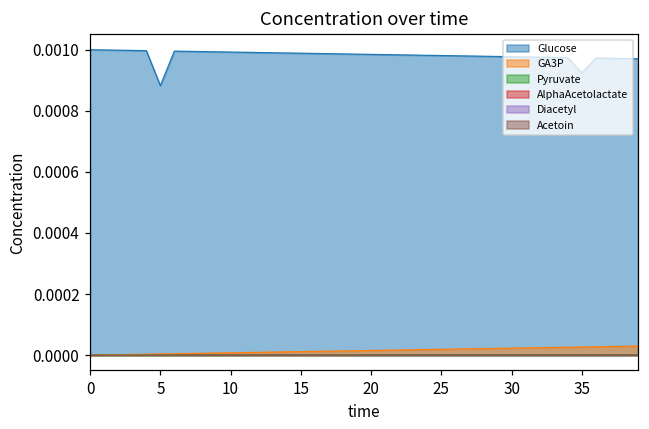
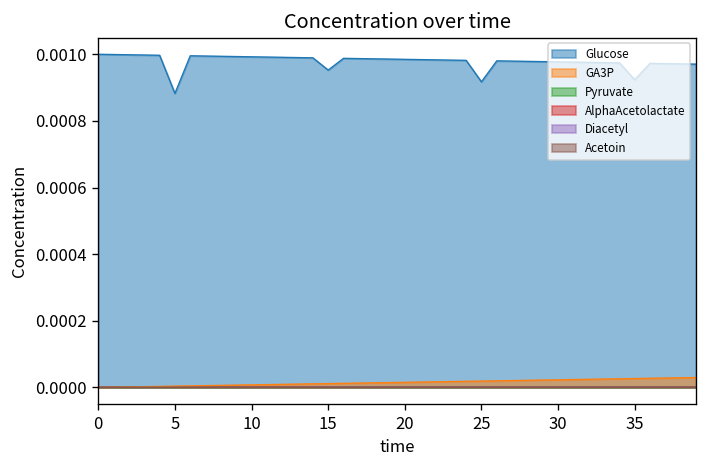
  {
    "Glucose": {
      "0": 0.00100,
      "5": 0.00088,
      "10": 0.00099,
-     "15": 0.00099,
+     "15": 0.00095,
      "20": 0.00098,
-     "25": 0.00098
+     "25": 0.00092
    },
    "GA3P": {
      "15": 0.00001,
      "20": 0.00002,
      "25": 0.00002,
      "30": 0.00002,
      "35": 0.00003
    },
    "Acetoin": {
      "15": 0.00000,
      "20": 0.00000,
      "25": 0.00000,
      "30": 0.00000,
      "35": 0.00000
    }
  }
